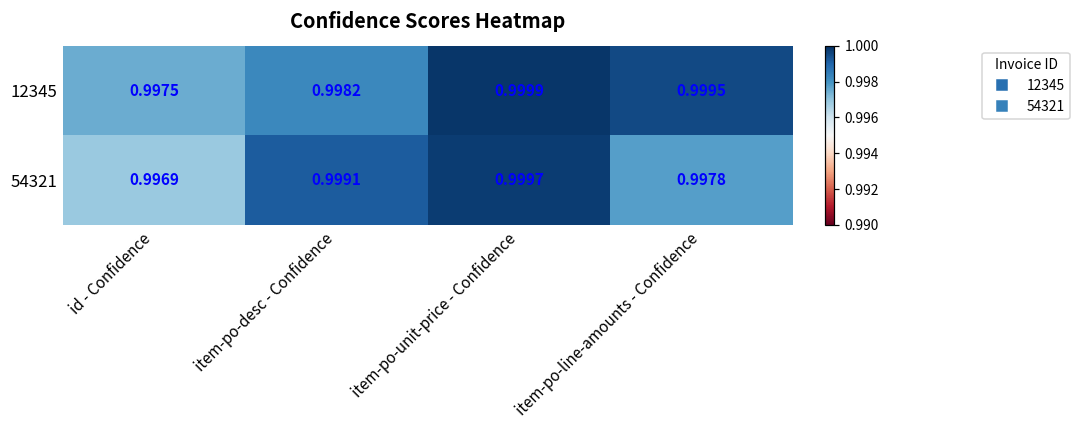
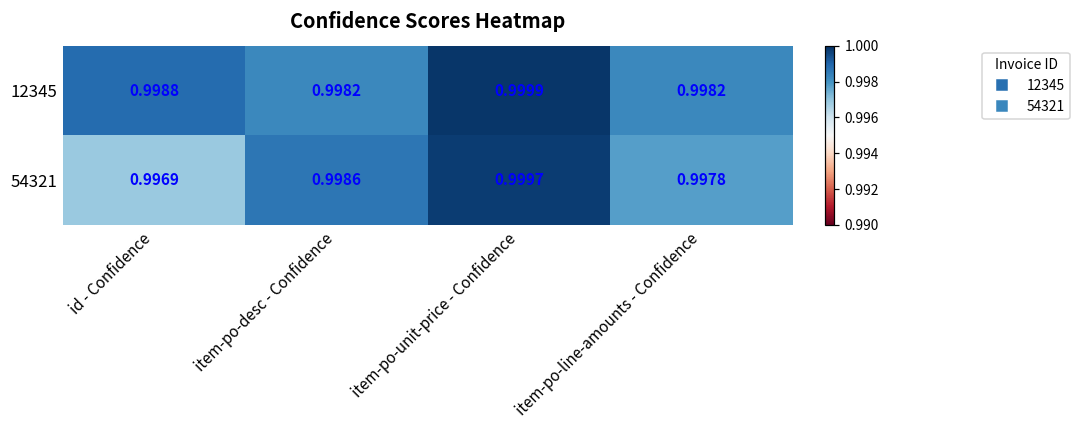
  {
    "12345": {
-     "id - Confidence": 0.9975,
+     "id - Confidence": 0.9988,
      "item-po-desc - Confidence": 0.9982,
      "item-po-unit-price - Confidence": 0.9999,
-     "item-po-line-amounts - Confidence": 0.9995
+     "item-po-line-amounts - Confidence": 0.9982
    },
    "54321": {
      "id - Confidence": 0.9969,
-     "item-po-desc - Confidence": 0.9991,
+     "item-po-desc - Confidence": 0.9986,
      "item-po-unit-price - Confidence": 0.9997,
      "item-po-line-amounts - Confidence": 0.9978
    }
  }
